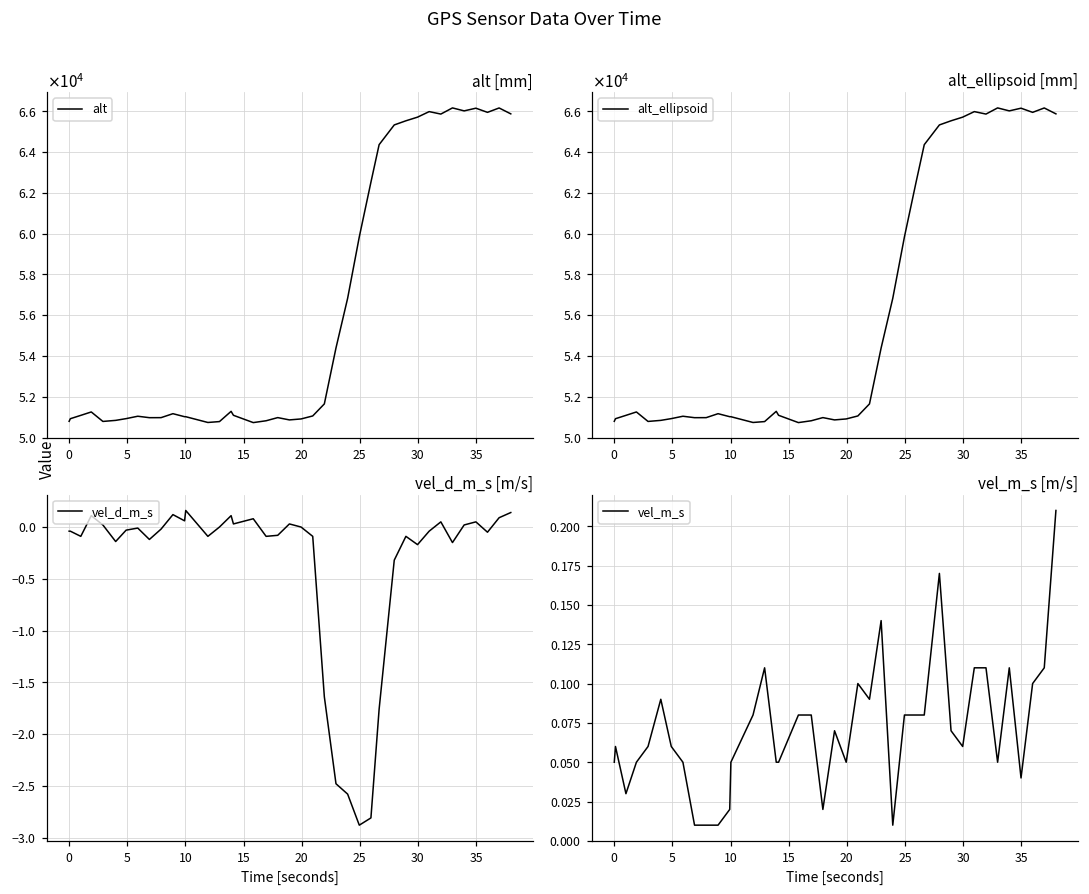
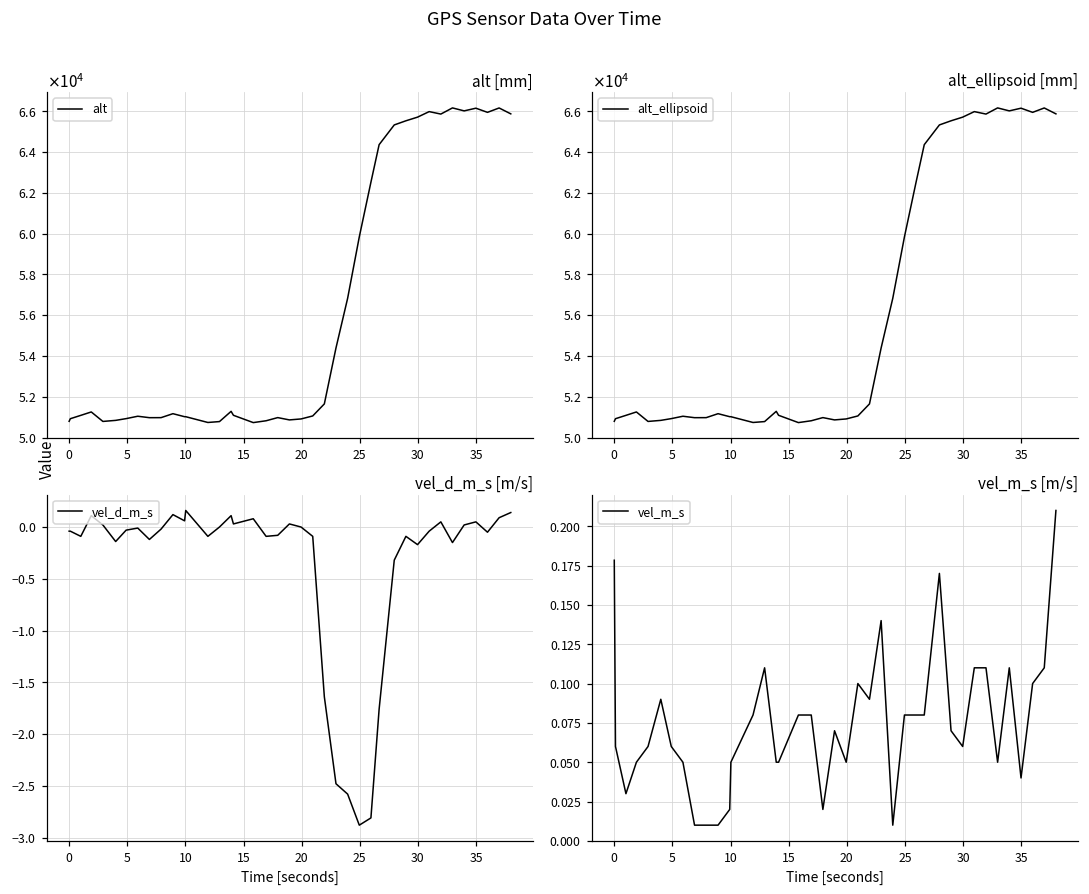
  {
    "alt [mm]": {
      "0": 50800
    },
    "alt_ellipsoid [mm]": {
      "0": 50800
    },
    "vel_d_m_s [m/s]": {
      "0": 0.0
    },
    "vel_m_s [m/s]": {
-     "0": 0.050
+     "0": 0.178
    }
  }
